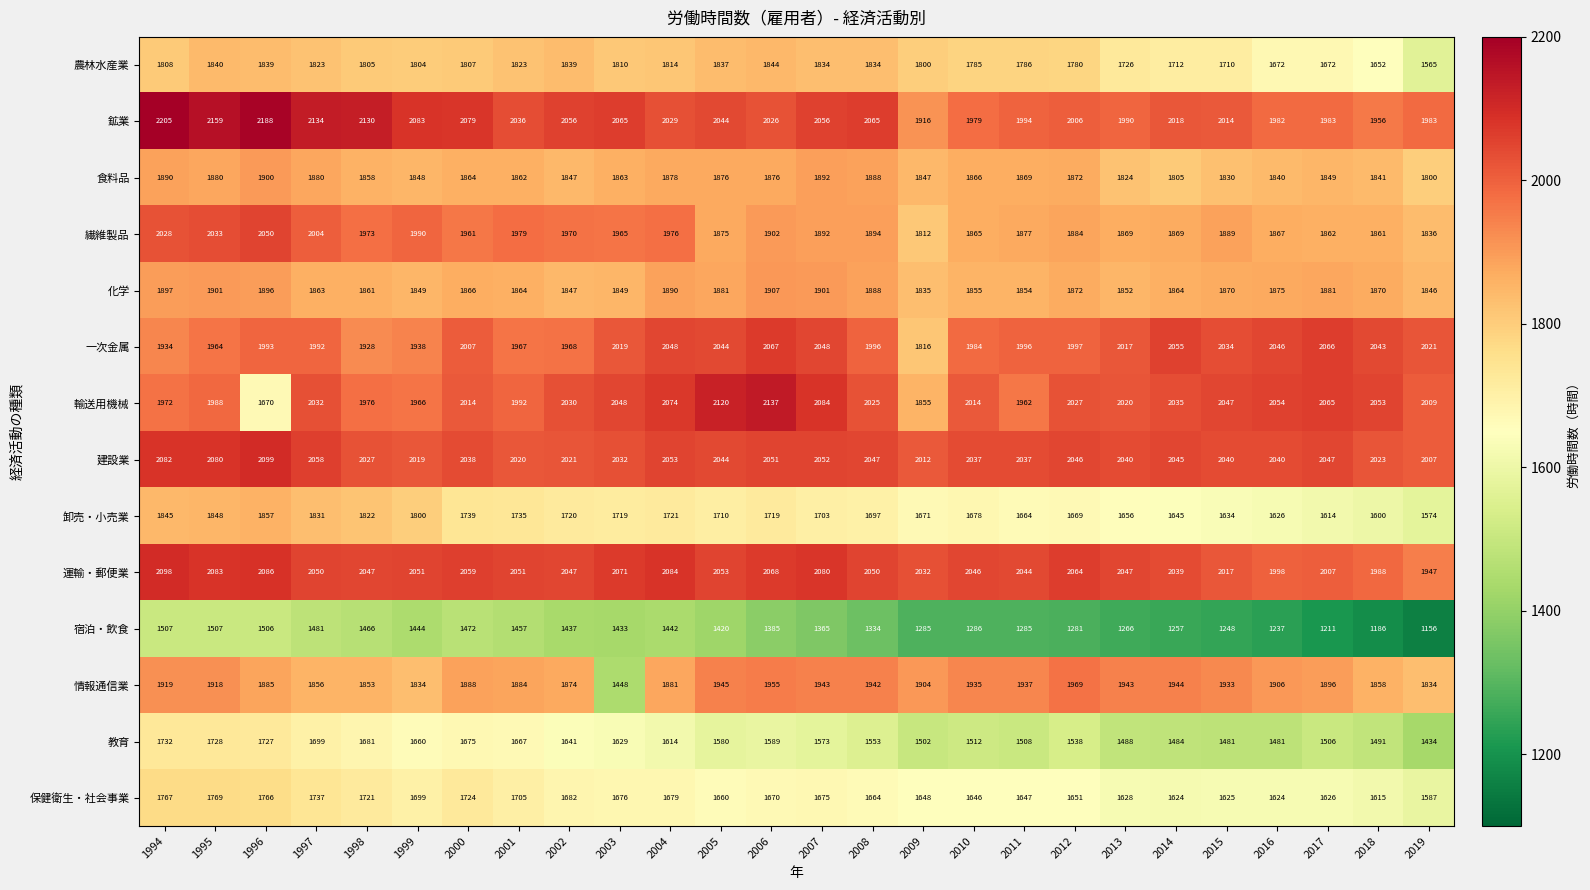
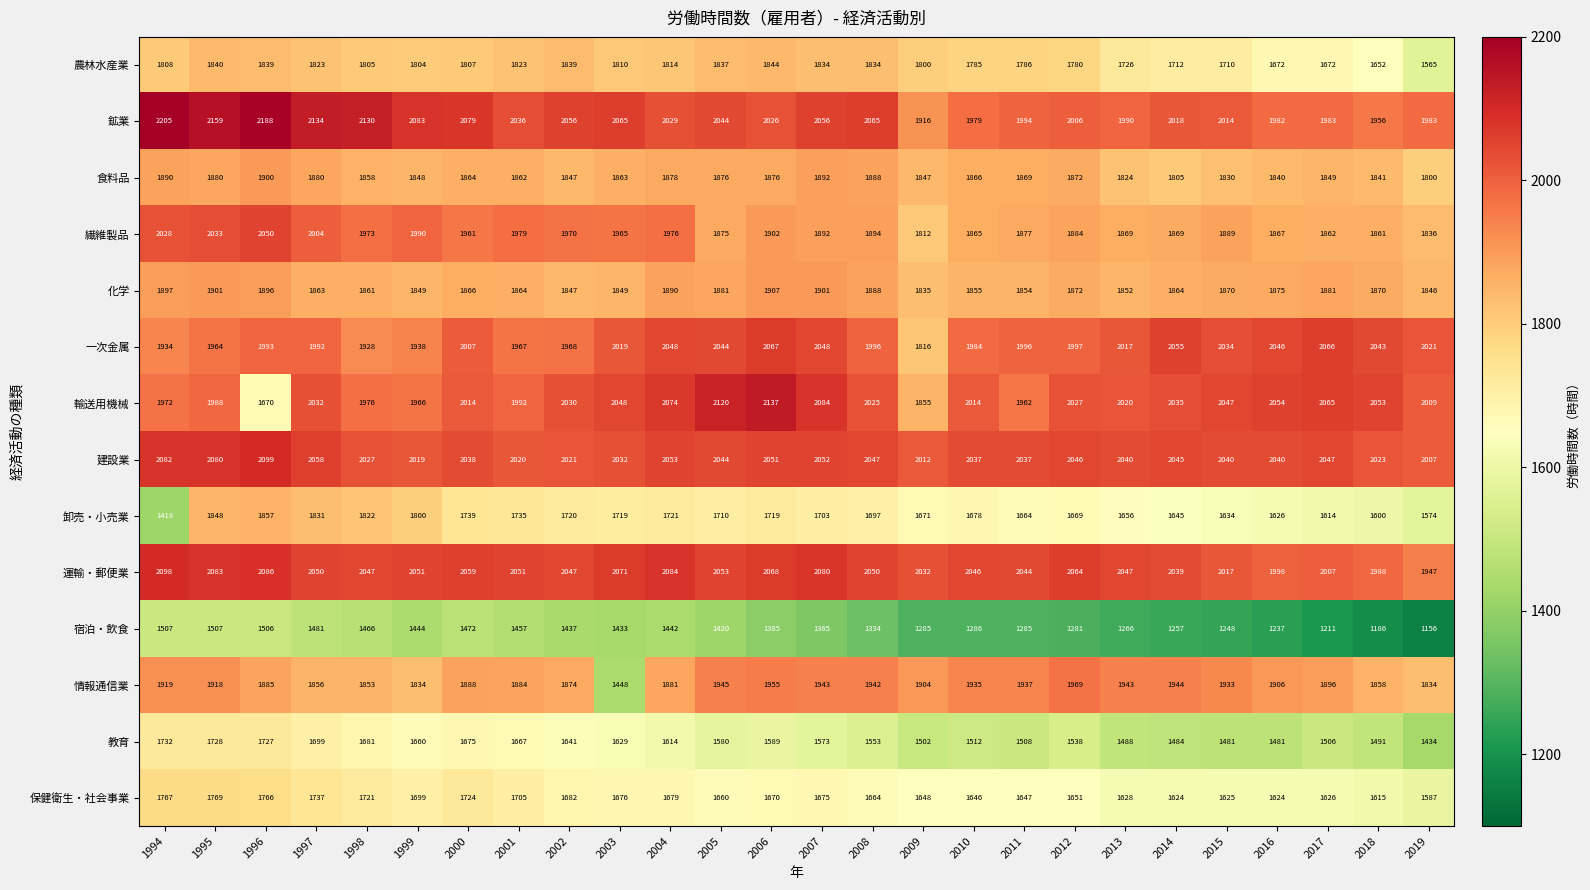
  {
    "卸売・小売業": {
-     "1994": 1845,
+     "1994": 1418,
      "1995": 1848,
      "1996": 1857,
      "1997": 1831,
      "1998": 1822,
      "1999": 1800,
      "2000": 1739,
      "2001": 1735,
      "2002": 1720,
      "2003": 1719,
      "2004": 1721,
      "2005": 1710,
      "2006": 1719,
      "2007": 1703,
      "2008": 1697,
      "2009": 1671,
      "2010": 1678,
      "2011": 1664,
      "2012": 1669,
      "2013": 1656,
      "2014": 1645,
      "2015": 1634,
      "2016": 1626,
      "2017": 1614,
      "2018": 1600,
      "2019": 1574
    }
  }
